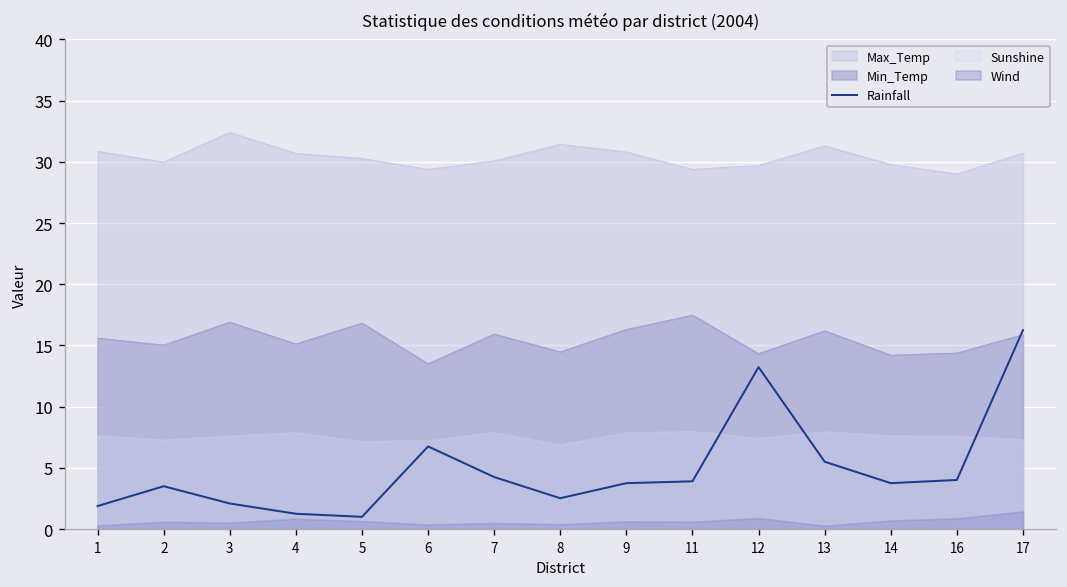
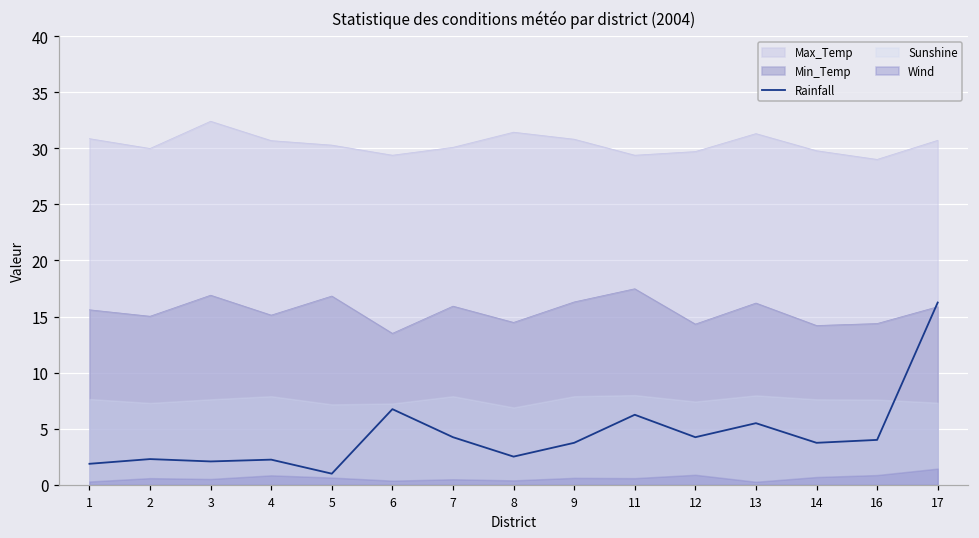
  {
    "Rainfall": {
      "1": 1.9,
-     "2": 3.5,
+     "2": 2.3,
      "3": 2.1,
-     "4": 1.3,
+     "4": 2.3,
      "5": 1.0,
      "6": 6.8,
      "7": 4.3,
      "8": 2.5,
      "9": 3.8,
-     "11": 3.9,
-     "12": 13.2,
+     "11": 6.3,
+     "12": 4.3,
      "13": 5.5,
      "14": 3.8,
      "16": 4.0,
      "17": 16.3
    }
  }
